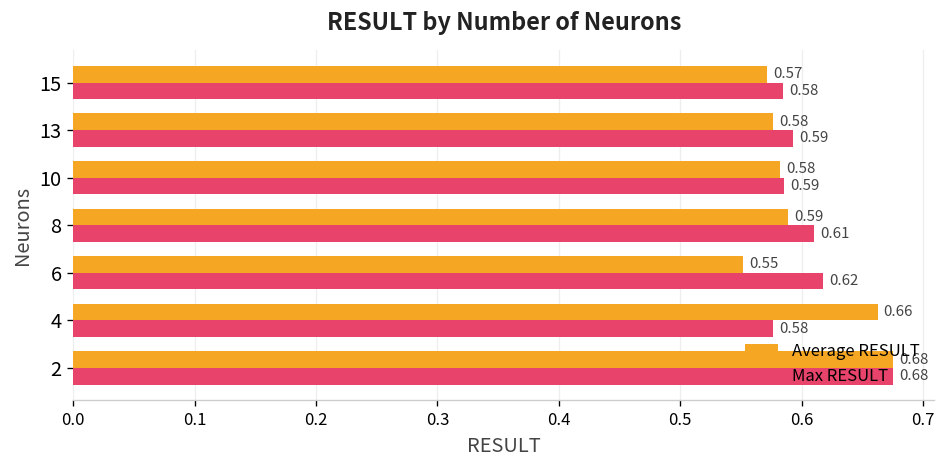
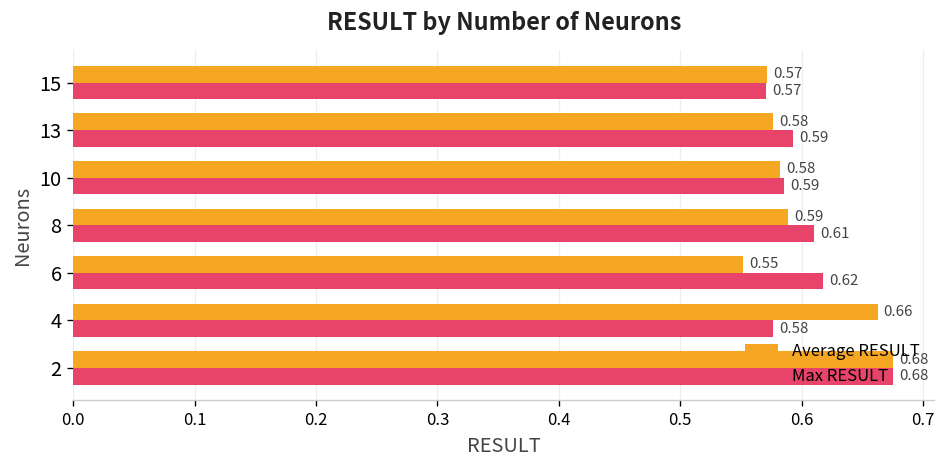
  {
    "Average RESULT": {
      "15": 0.57,
      "13": 0.58,
      "10": 0.58,
      "8": 0.59,
      "6": 0.55,
      "4": 0.66,
      "2": 0.68
    },
    "Max RESULT": {
-     "15": 0.58,
+     "15": 0.57,
      "13": 0.59,
      "10": 0.59,
      "8": 0.61,
      "6": 0.62,
      "4": 0.58,
      "2": 0.68
    }
  }
